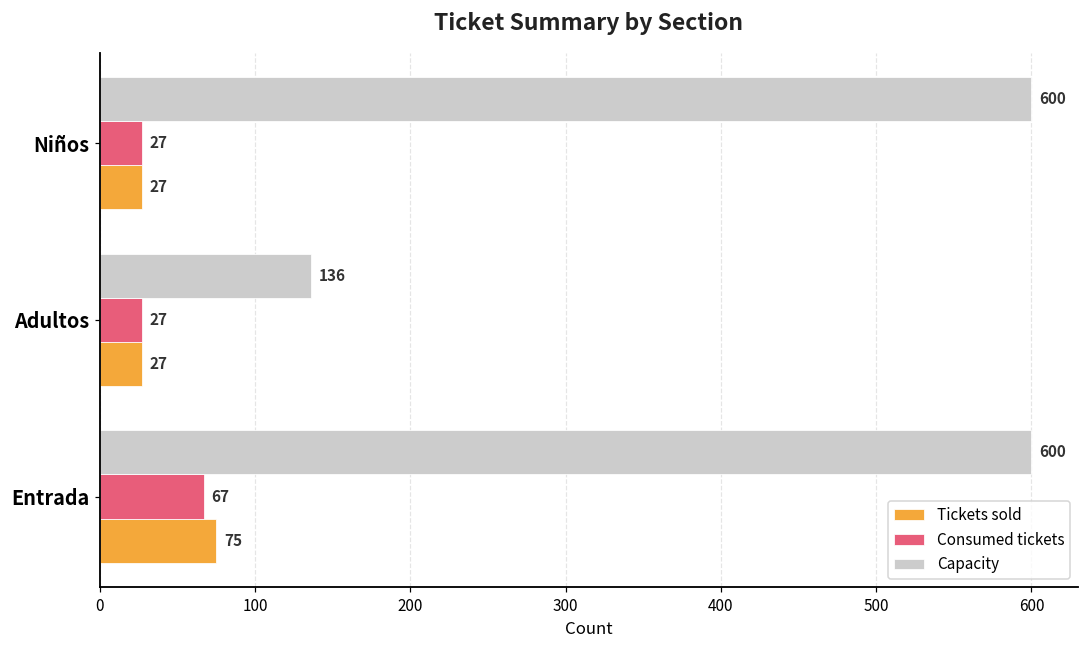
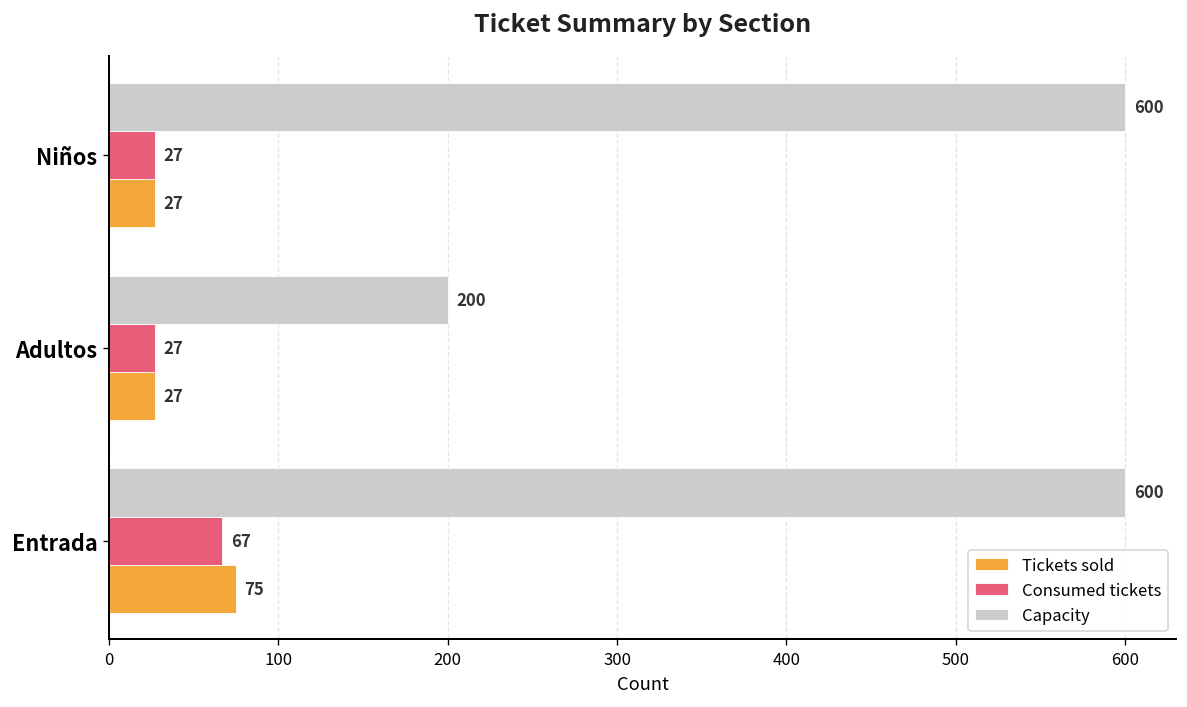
  {
    "Tickets sold": {
      "Niños": 27,
      "Adultos": 27,
      "Entrada": 75
    },
    "Consumed tickets": {
      "Niños": 27,
      "Adultos": 27,
      "Entrada": 67
    },
    "Capacity": {
      "Niños": 600,
-     "Adultos": 136,
+     "Adultos": 200,
      "Entrada": 600
    }
  }
